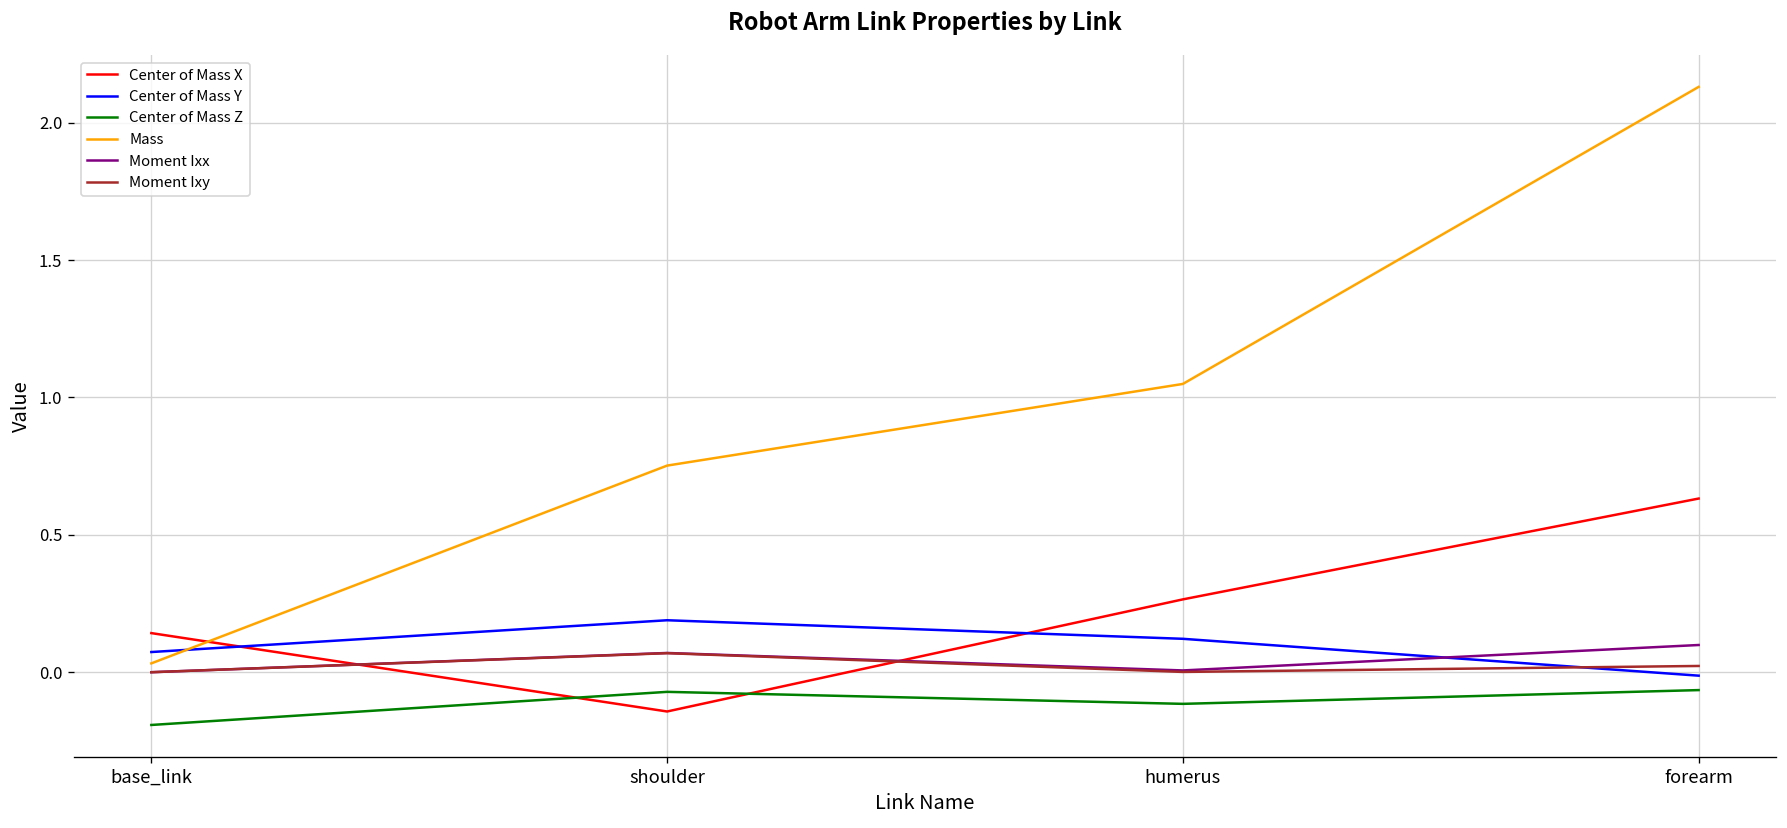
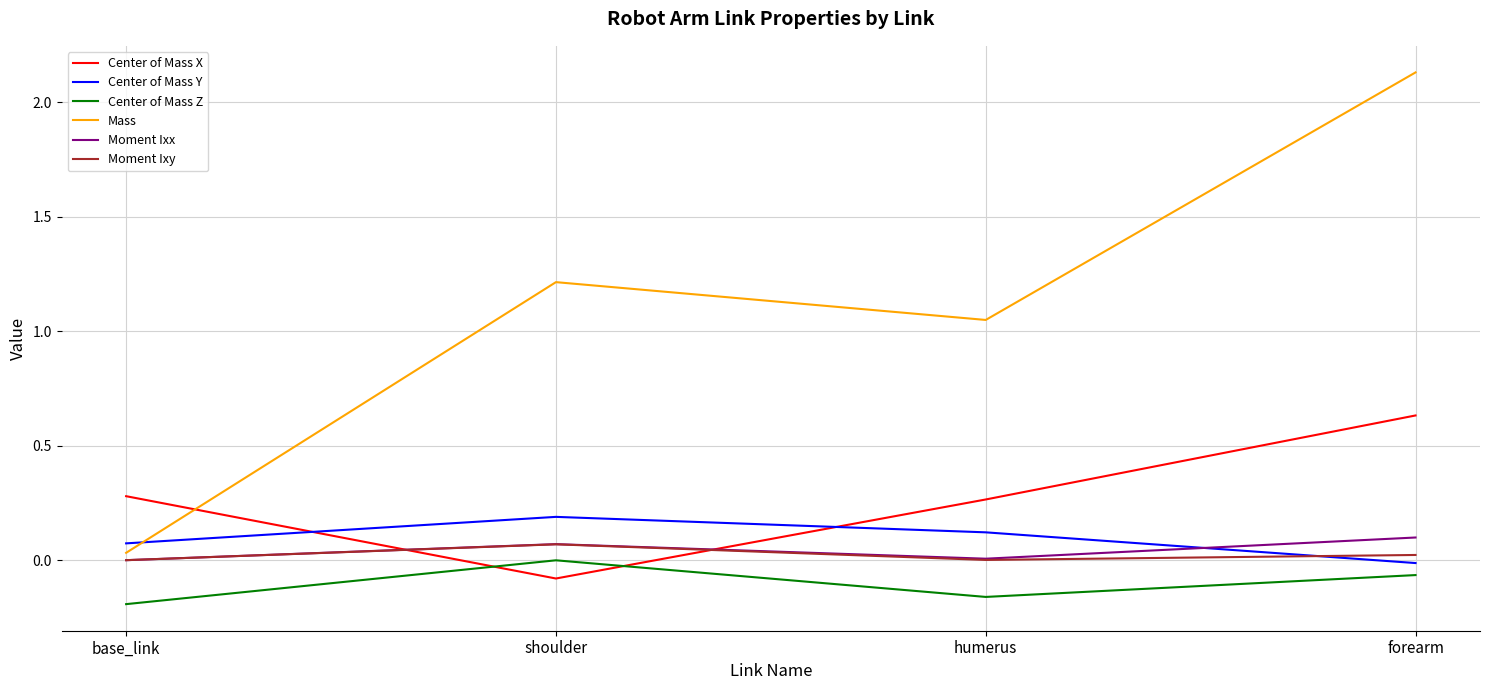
  {
    "Center of Mass X": {
-     "base_link": 0.14,
-     "shoulder": -0.14,
+     "base_link": 0.28,
+     "shoulder": -0.08,
      "humerus": 0.27,
      "forearm": 0.63
    },
    "Center of Mass Y": {
      "base_link": 0.07,
      "shoulder": 0.19,
      "humerus": 0.12,
      "forearm": -0.01
    },
    "Center of Mass Z": {
      "base_link": -0.19,
-     "shoulder": -0.07,
-     "humerus": -0.12,
+     "shoulder": 0.00,
+     "humerus": -0.16,
      "forearm": -0.07
    },
    "Mass": {
      "base_link": 0.03,
-     "shoulder": 0.75,
+     "shoulder": 1.21,
      "humerus": 1.05,
      "forearm": 2.13
    },
    "Moment Ixx": {
      "forearm": 0.10
    },
    "Moment Ixy": {
      "forearm": 0.02
    }
  }
